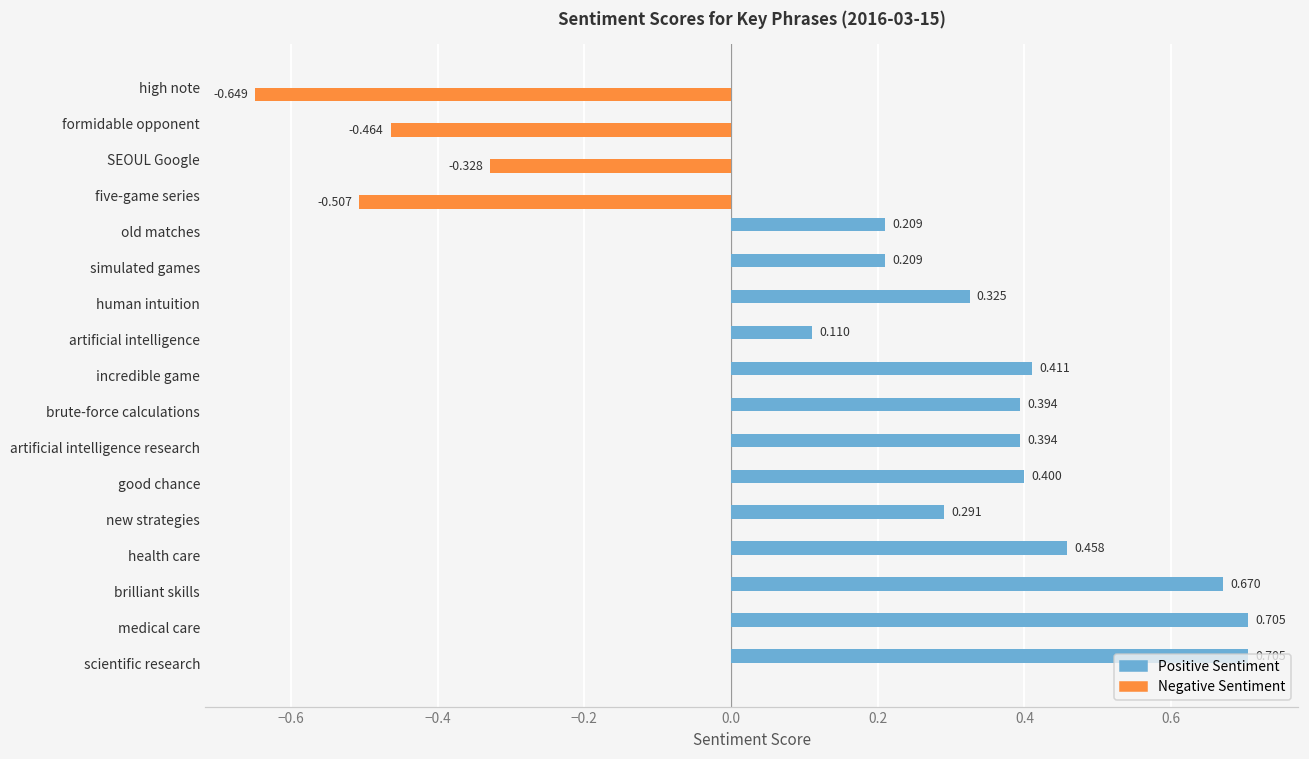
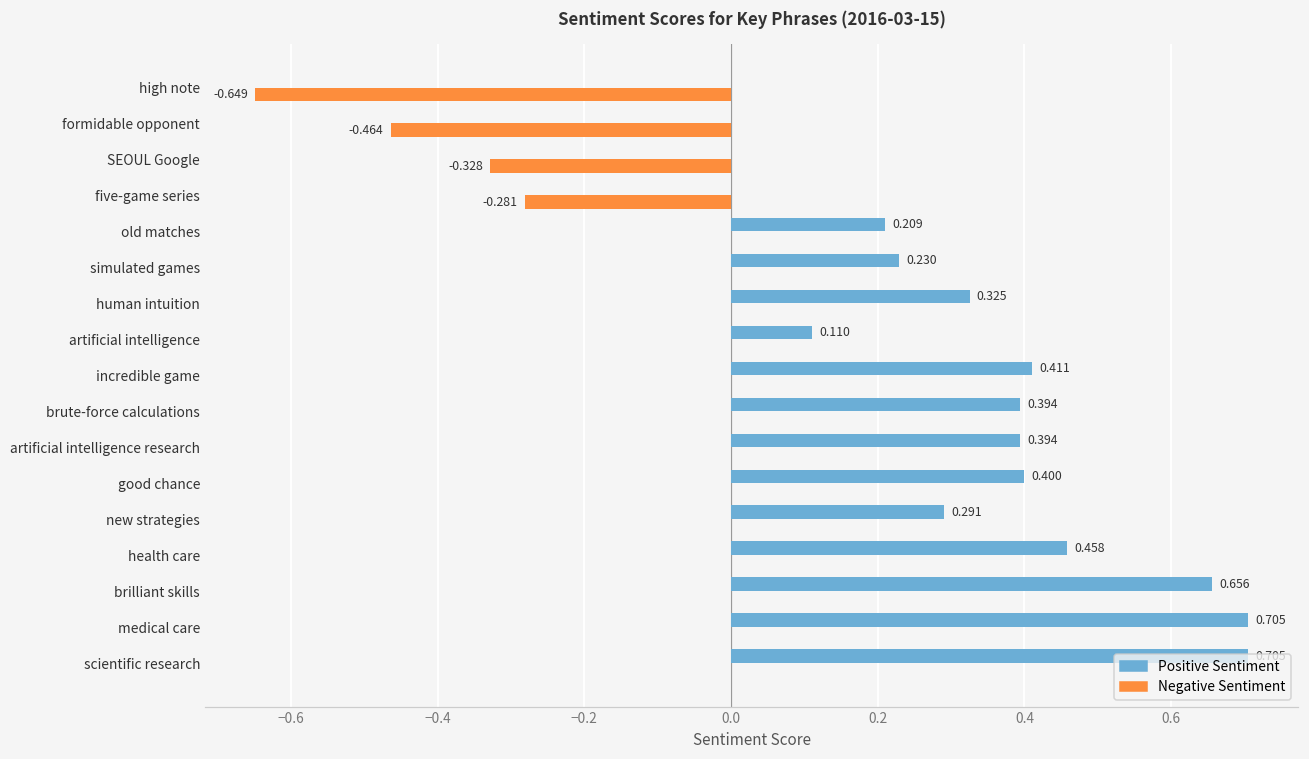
  {
    "Positive Sentiment": {
      "old matches": 0.209,
-     "simulated games": 0.209,
+     "simulated games": 0.230,
      "human intuition": 0.325,
      "artificial intelligence": 0.110,
      "incredible game": 0.411,
      "brute-force calculations": 0.394,
      "artificial intelligence research": 0.394,
      "good chance": 0.400,
      "new strategies": 0.291,
      "health care": 0.458,
-     "brilliant skills": 0.670,
+     "brilliant skills": 0.656,
      "medical care": 0.705
    },
    "Negative Sentiment": {
      "high note": -0.649,
      "formidable opponent": -0.464,
      "SEOUL Google": -0.328,
-     "five-game series": -0.507
+     "five-game series": -0.281
    }
  }
